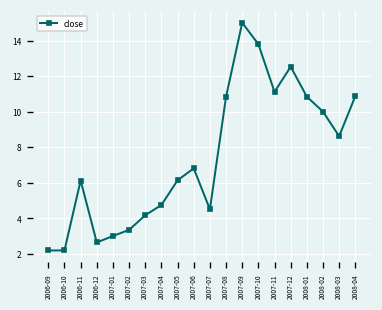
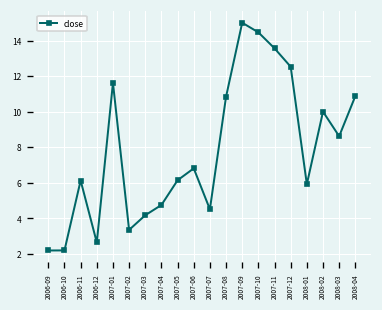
  {
    "2006-09": 2.2,
    "2006-10": 2.2,
    "2006-11": 6.1,
    "2006-12": 2.6,
-   "2007-01": 3.0,
+   "2007-01": 11.6,
    "2007-02": 3.4,
    "2007-03": 4.2,
    "2007-04": 4.8,
    "2007-05": 6.1,
    "2007-06": 6.8,
    "2007-07": 4.5,
    "2007-08": 10.8,
    "2007-09": 15.0,
-   "2007-10": 13.8,
-   "2007-11": 11.1,
+   "2007-10": 14.5,
+   "2007-11": 13.6,
    "2007-12": 12.5,
-   "2008-01": 10.8,
+   "2008-01": 5.9,
    "2008-02": 10.0,
    "2008-03": 8.6,
    "2008-04": 10.9
  }
